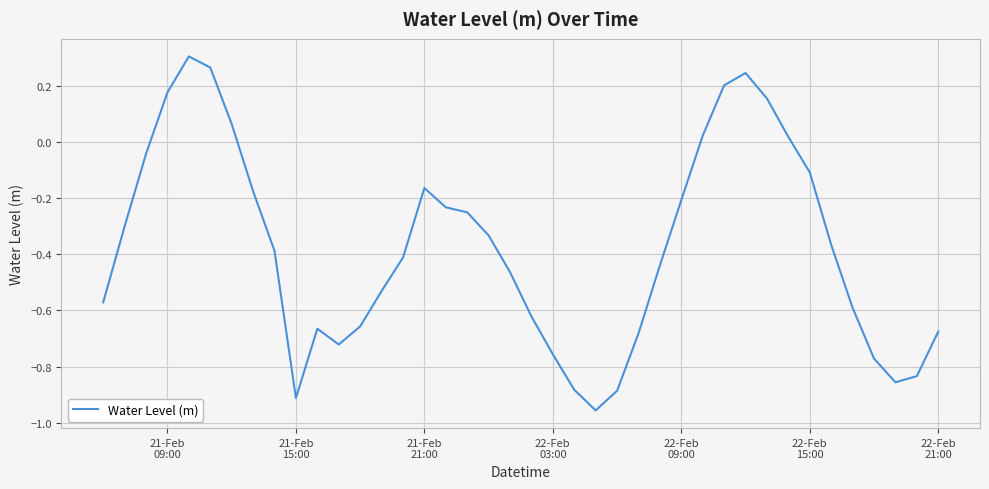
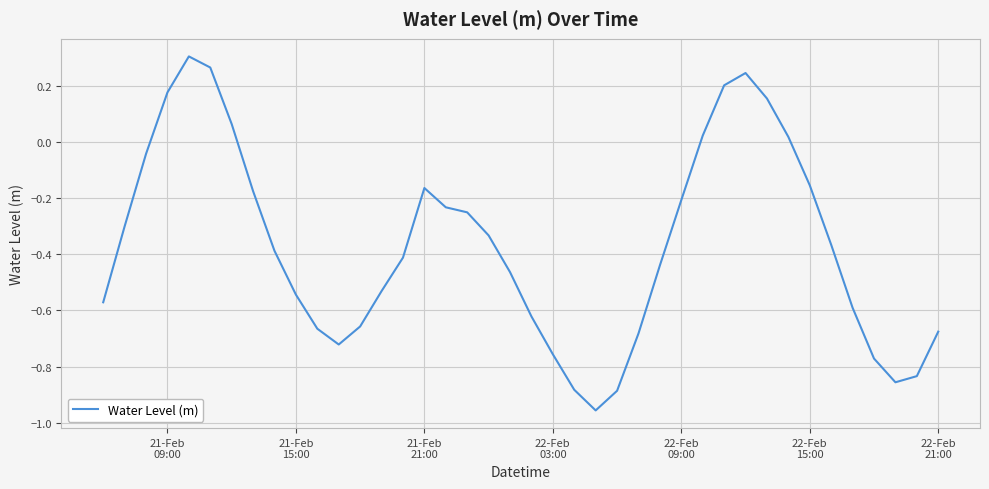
  {
    "21-Feb 09:00": 0.18,
-   "21-Feb 15:00": -0.91,
+   "21-Feb 15:00": -0.54,
    "21-Feb 21:00": -0.16,
    "22-Feb 03:00": -0.76,
    "22-Feb 09:00": -0.21,
-   "22-Feb 15:00": -0.11,
+   "22-Feb 15:00": -0.16,
    "22-Feb 21:00": -0.68
  }
